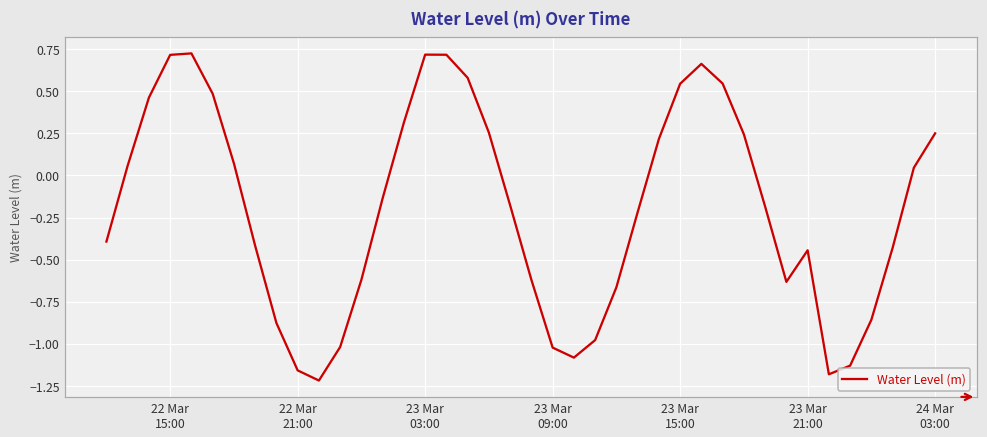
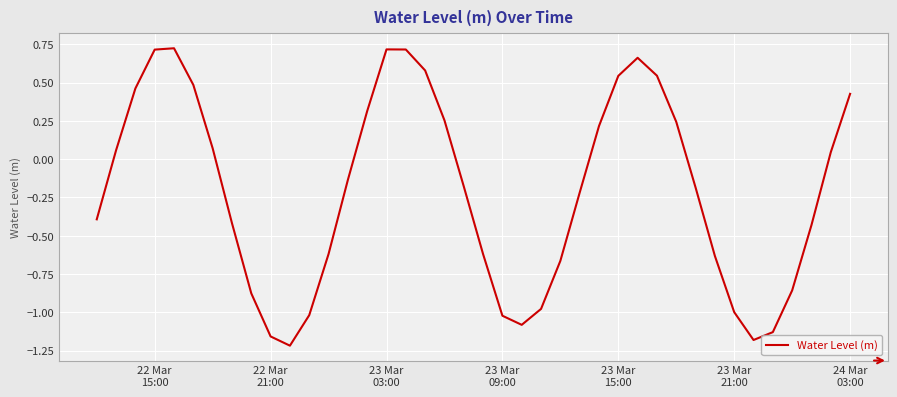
  {
    "22 Mar 15:00": 0.72,
    "22 Mar 21:00": -1.16,
    "23 Mar 03:00": 0.72,
    "23 Mar 09:00": -1.02,
    "23 Mar 15:00": 0.54,
-   "23 Mar 21:00": -0.44,
-   "24 Mar 03:00": 0.25
+   "23 Mar 21:00": -1.00,
+   "24 Mar 03:00": 0.43
  }
